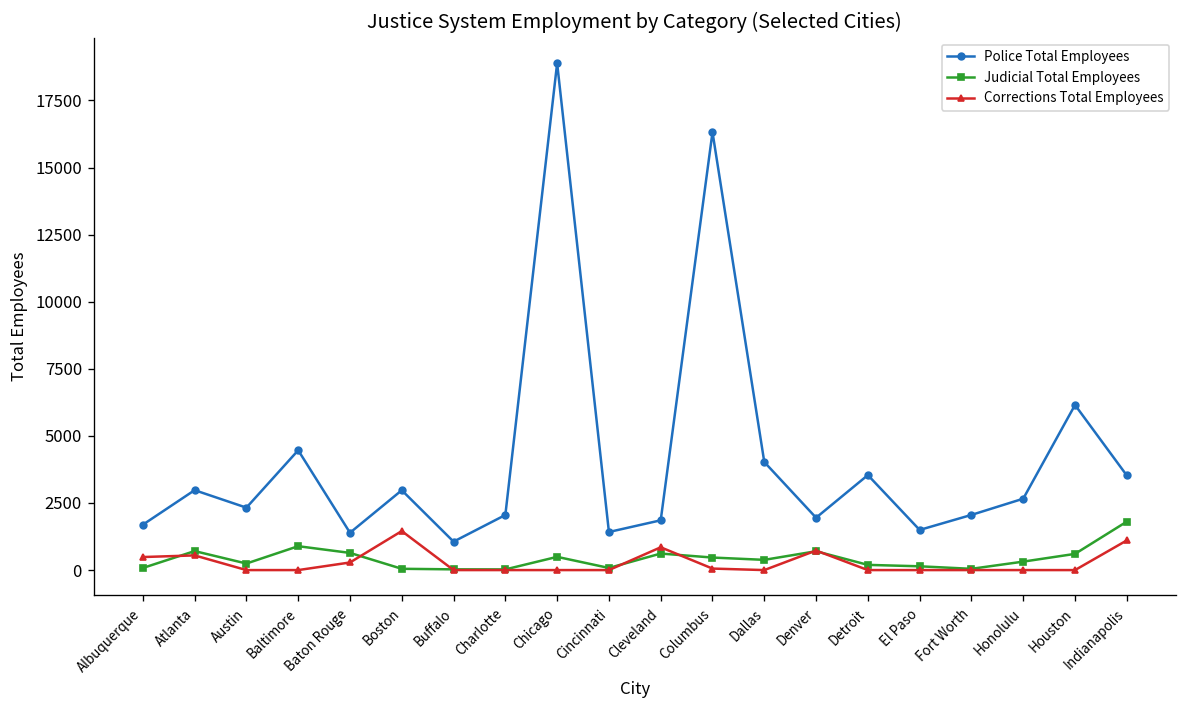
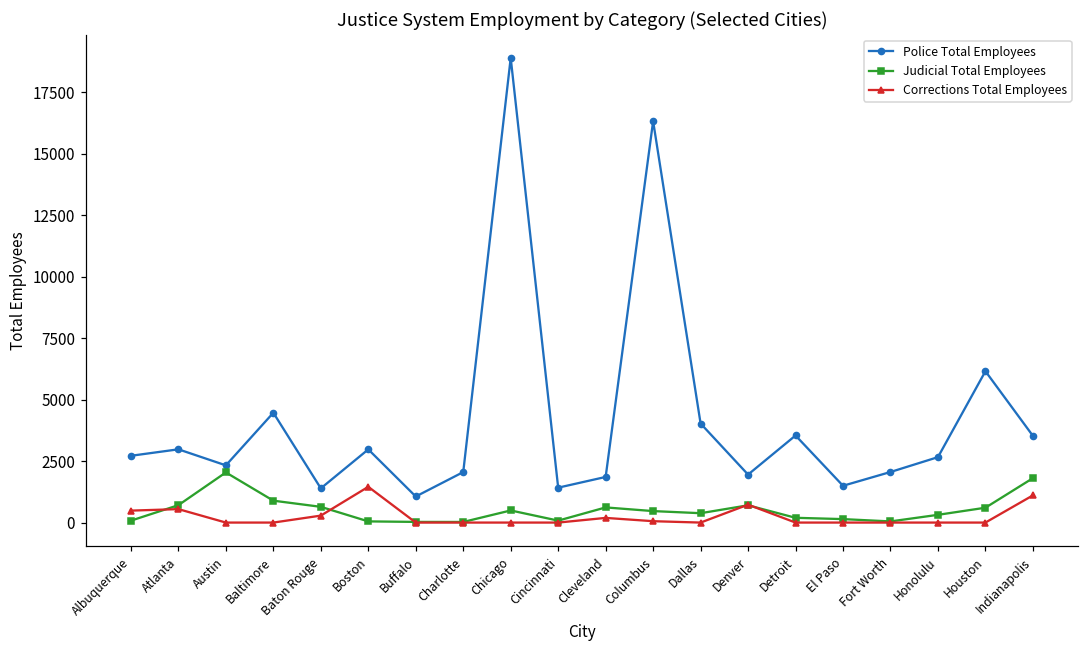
  {
    "Police Total Employees": {
-     "Albuquerque": 1700,
+     "Albuquerque": 2700,
      "Atlanta": 3000,
      "Austin": 2300,
      "Baltimore": 4500,
      "Baton Rouge": 1400,
      "Boston": 3000,
      "Buffalo": 1100,
      "Charlotte": 2100,
      "Chicago": 18900,
      "Cincinnati": 1400,
      "Cleveland": 1900,
      "Columbus": 16300,
      "Dallas": 4000,
      "Denver": 2000,
      "Detroit": 3500,
      "El Paso": 1500,
      "Fort Worth": 2100,
      "Honolulu": 2700,
      "Houston": 6200,
      "Indianapolis": 3500
    },
    "Judicial Total Employees": {
      "Albuquerque": 100,
      "Atlanta": 700,
-     "Austin": 200,
+     "Austin": 2000,
      "Baltimore": 900,
      "Baton Rouge": 600,
      "Boston": 0,
      "Chicago": 500,
      "Cleveland": 600,
      "Columbus": 500,
      "Dallas": 400,
      "Detroit": 200,
      "El Paso": 100,
      "Honolulu": 300,
      "Houston": 600,
      "Indianapolis": 1800
    },
    "Corrections Total Employees": {
      "Albuquerque": 500,
      "Atlanta": 500,
      "Austin": 0,
      "Baltimore": 0,
      "Baton Rouge": 300,
      "Boston": 1500,
      "Chicago": 0,
-     "Cleveland": 800,
+     "Cleveland": 200,
      "Columbus": 100,
      "Dallas": 0,
      "Detroit": 0,
      "El Paso": 0,
      "Honolulu": 0,
      "Houston": 0,
      "Indianapolis": 1100
    }
  }
